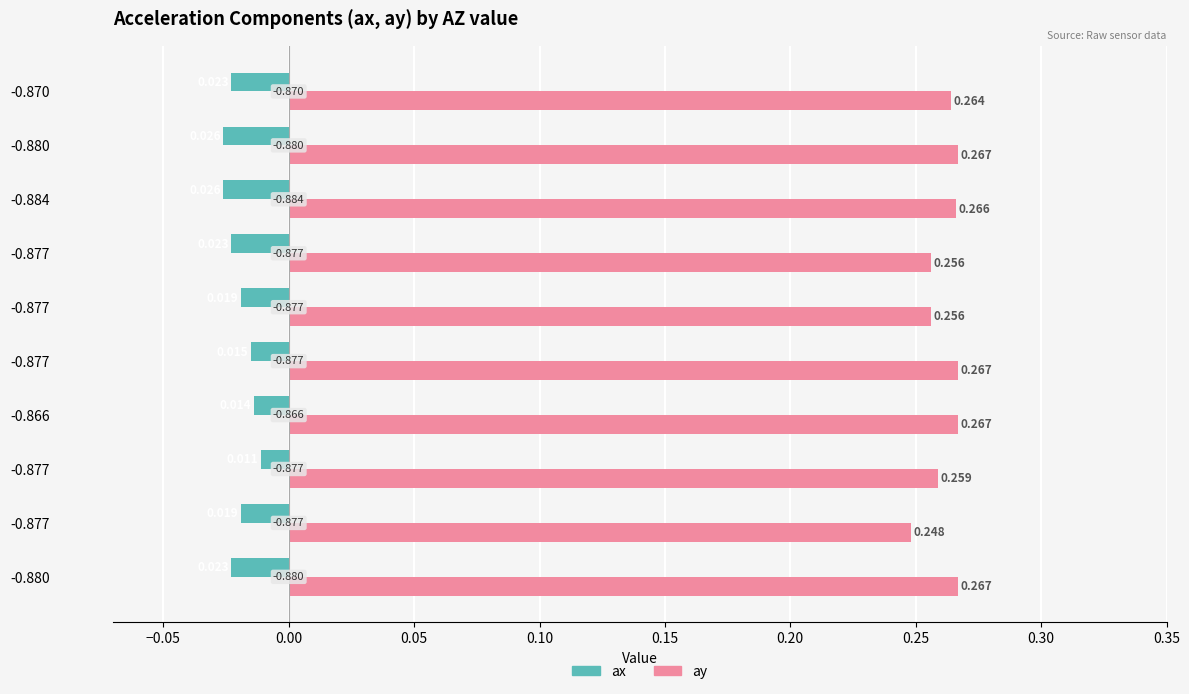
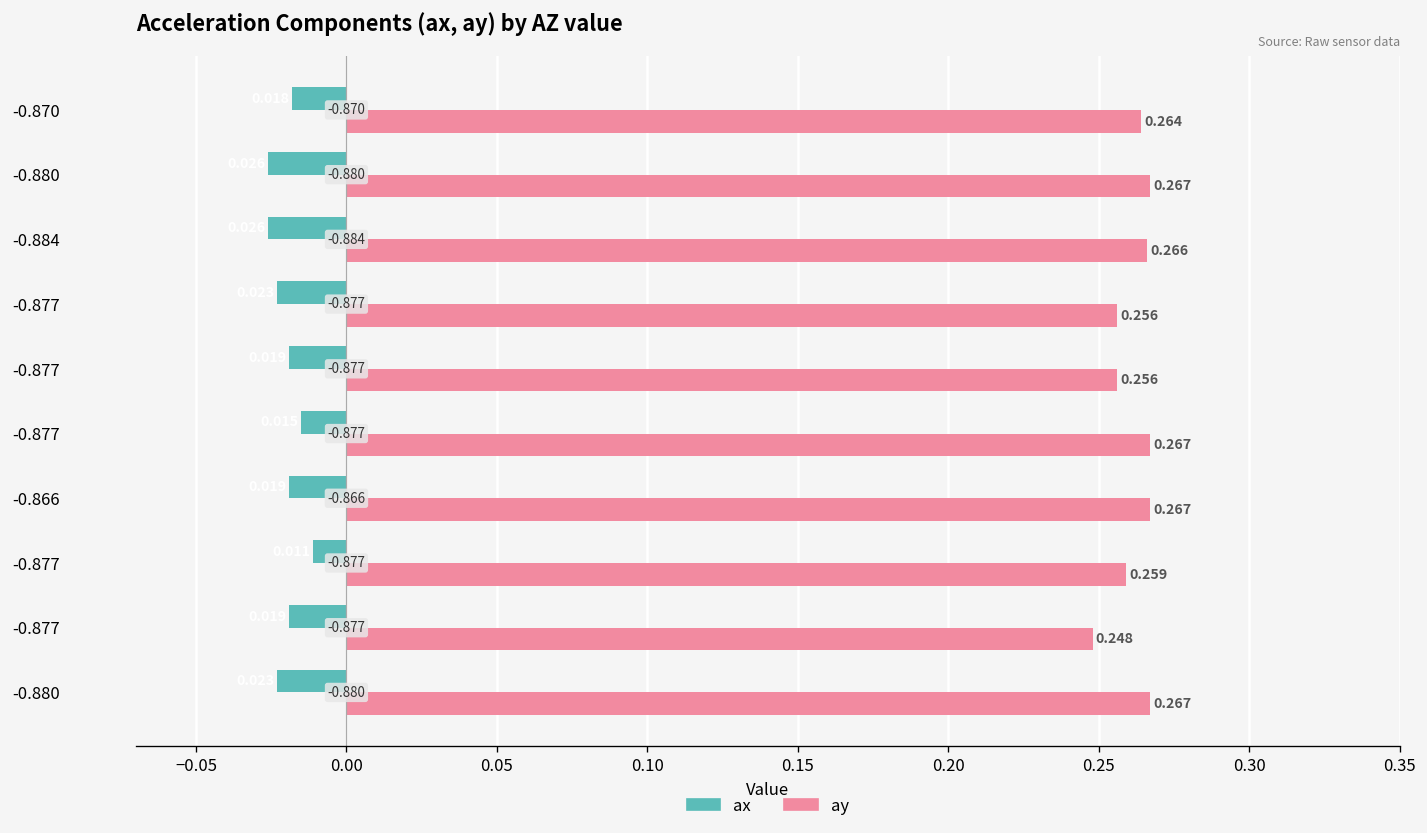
  {
    "ax": {
-     "-0.870": -0.023,
-     "-0.866": -0.014
+     "-0.870": -0.018,
+     "-0.866": -0.019
    },
    "ay": {
      "-0.870": 0.264,
      "-0.884": 0.266,
      "-0.866": 0.267
    }
  }
